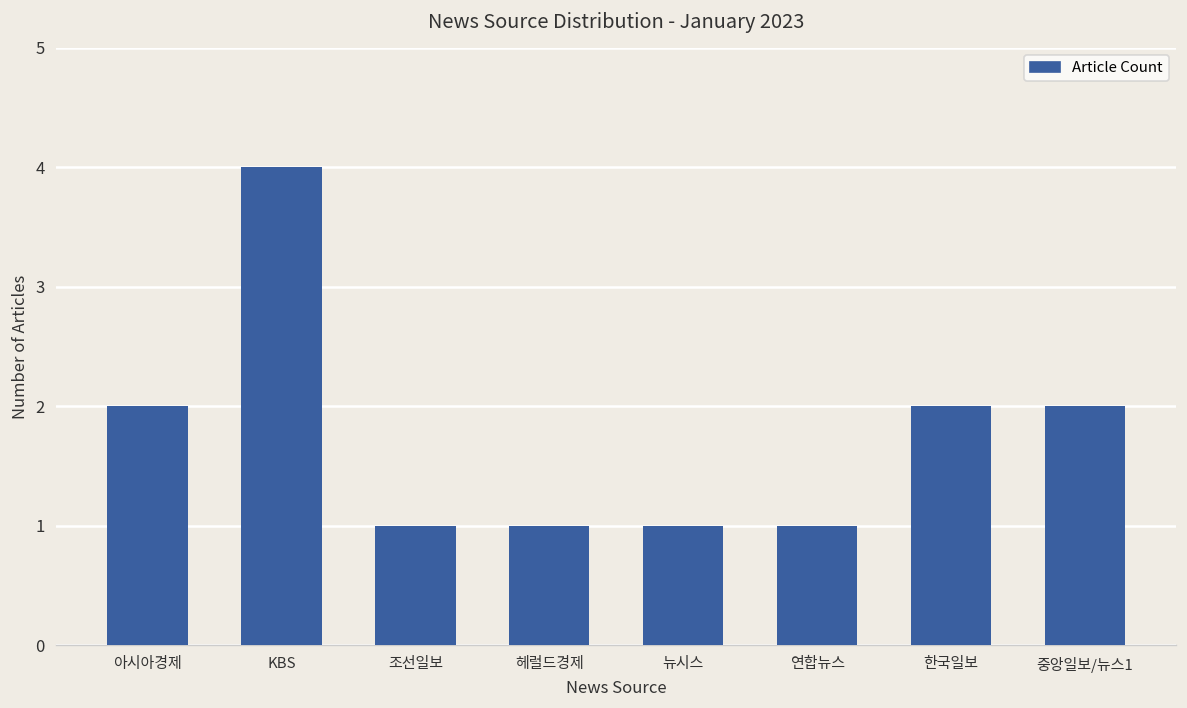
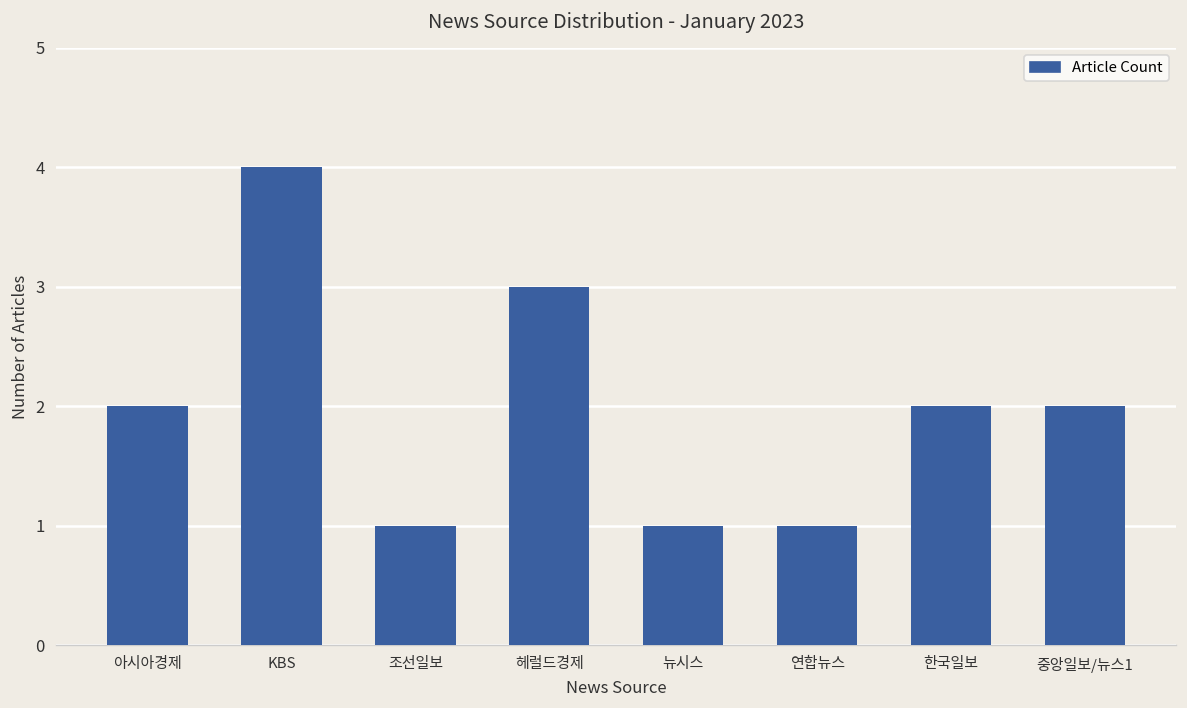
  {
    "아시아경제": 2,
    "KBS": 4,
    "조선일보": 1,
-   "헤럴드경제": 1,
+   "헤럴드경제": 3,
    "뉴시스": 1,
    "연합뉴스": 1,
    "한국일보": 2,
    "중앙일보/뉴스1": 2
  }
